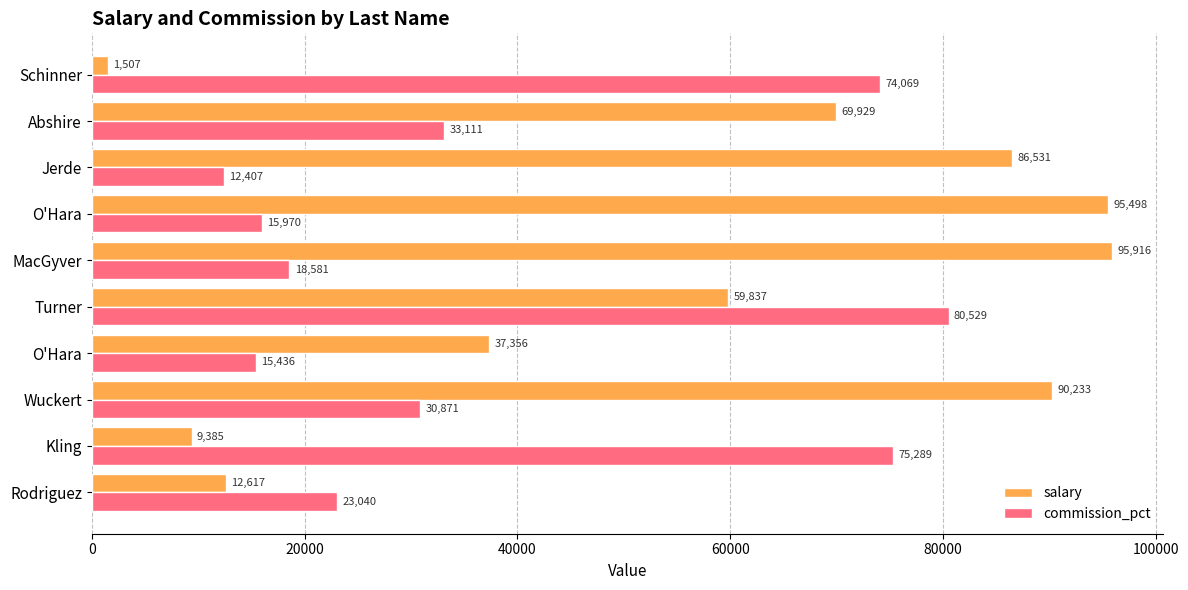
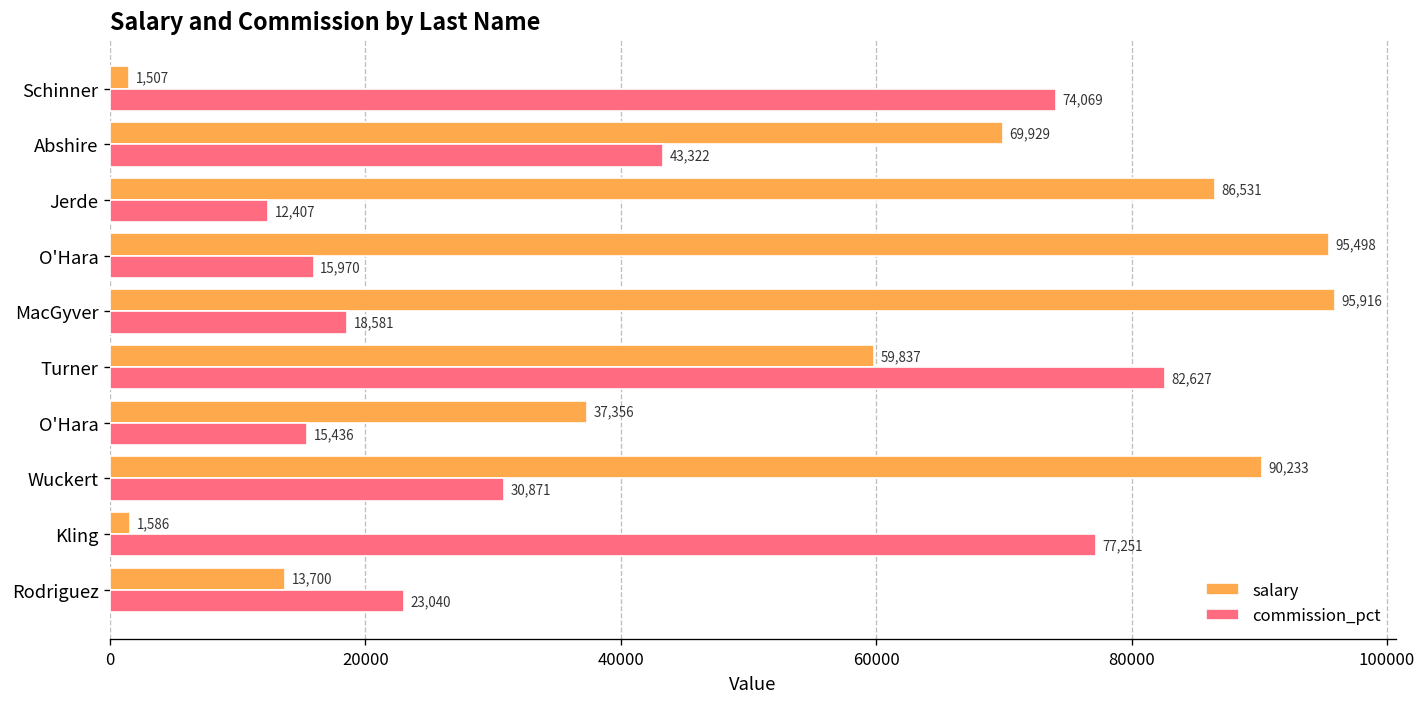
  {
    "salary": {
      "Schinner": "1,507",
      "Abshire": "69,929",
      "Jerde": "86,531",
      "MacGyver": "95,916",
      "Turner": "59,837",
      "Wuckert": "90,233",
-     "Kling": "9,385",
-     "Rodriguez": "12,617"
+     "Kling": "1,586",
+     "Rodriguez": "13,700"
    },
    "commission_pct": {
      "Schinner": "74,069",
-     "Abshire": "33,111",
+     "Abshire": "43,322",
      "Jerde": "12,407",
      "MacGyver": "18,581",
-     "Turner": "80,529",
+     "Turner": "82,627",
      "Wuckert": "30,871",
-     "Kling": "75,289",
+     "Kling": "77,251",
      "Rodriguez": "23,040"
    }
  }
